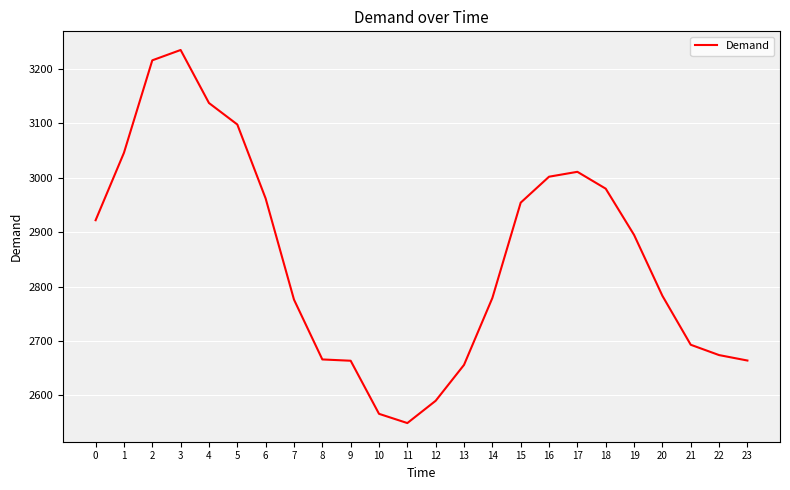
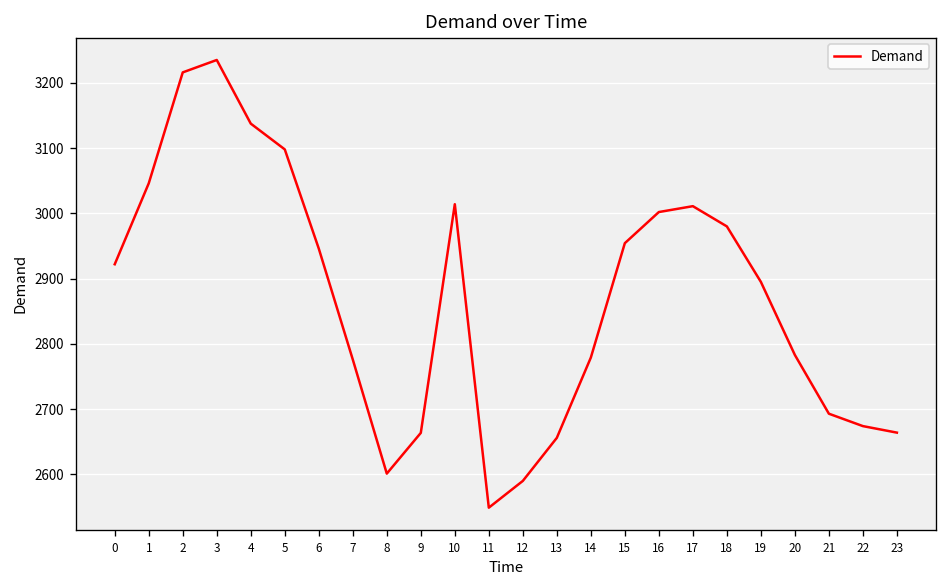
  {
    "0": 2920,
    "1": 3050,
    "2": 3220,
    "3": 3240,
    "4": 3140,
    "5": 3100,
-   "6": 2960,
+   "6": 2950,
    "7": 2780,
-   "8": 2670,
+   "8": 2600,
    "9": 2660,
-   "10": 2570,
+   "10": 3010,
    "11": 2550,
    "12": 2590,
    "13": 2660,
    "14": 2780,
    "15": 2950,
    "16": 3000,
    "17": 3010,
    "18": 2980,
    "19": 2900,
    "20": 2780,
    "21": 2690,
    "22": 2670,
    "23": 2660
  }
